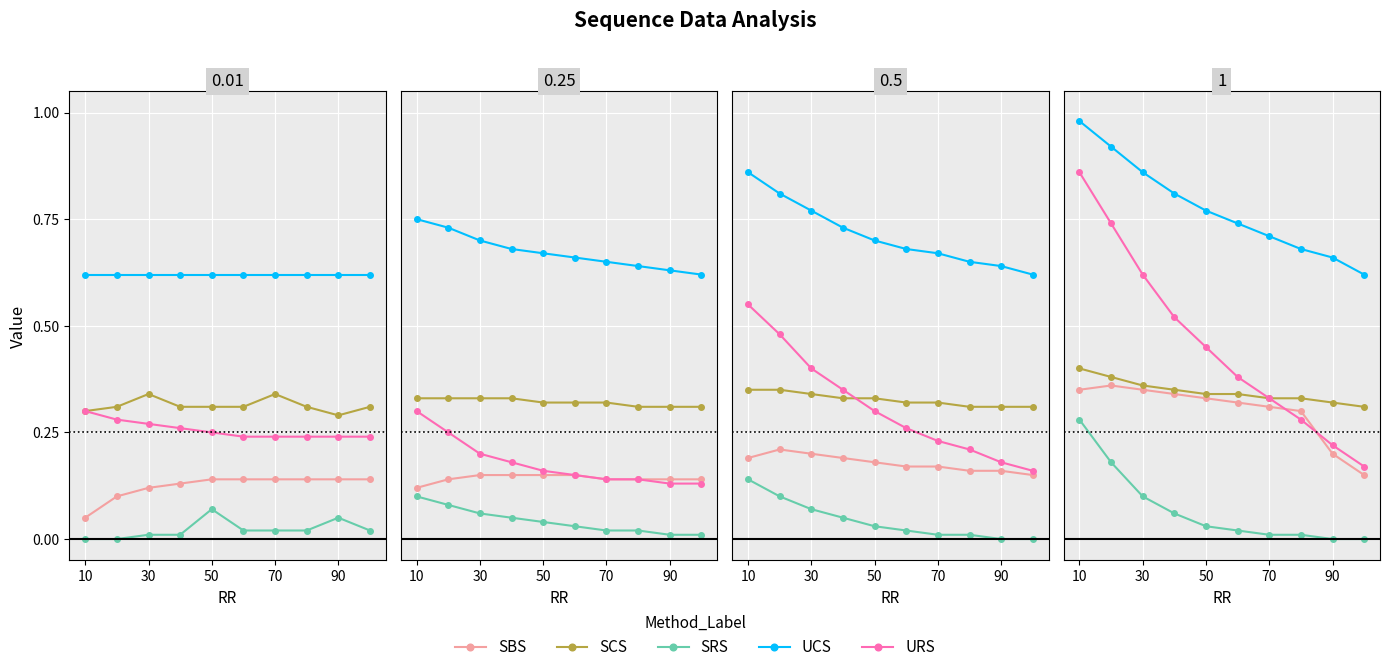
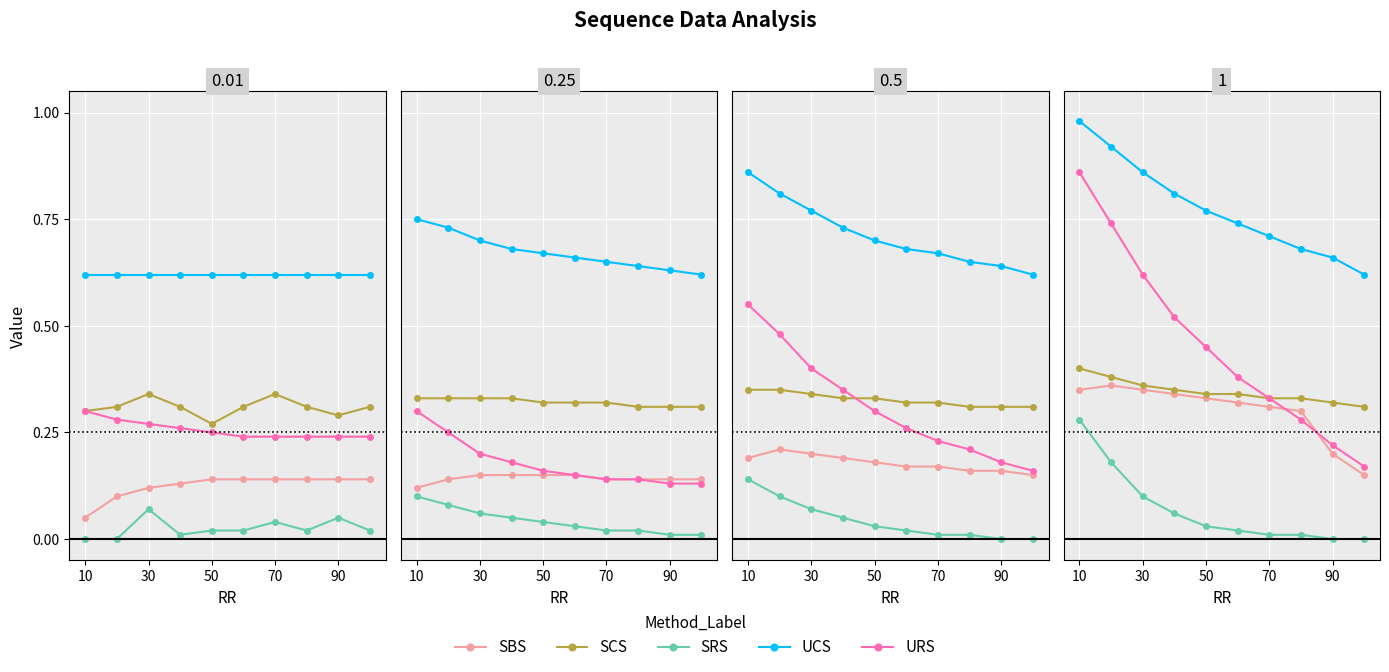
  {
    "0.01": {
      "SCS": {
        "30": 0.34,
-       "50": 0.31,
+       "50": 0.27,
        "70": 0.34,
        "90": 0.29
      },
      "SRS": {
        "10": 0.00,
-       "30": 0.01,
-       "50": 0.07,
-       "70": 0.02,
+       "30": 0.07,
+       "50": 0.02,
+       "70": 0.04,
        "90": 0.05
      },
      "UCS": {
        "10": 0.62,
        "30": 0.62,
        "50": 0.62,
        "70": 0.62,
        "90": 0.62
      }
    }
  }
